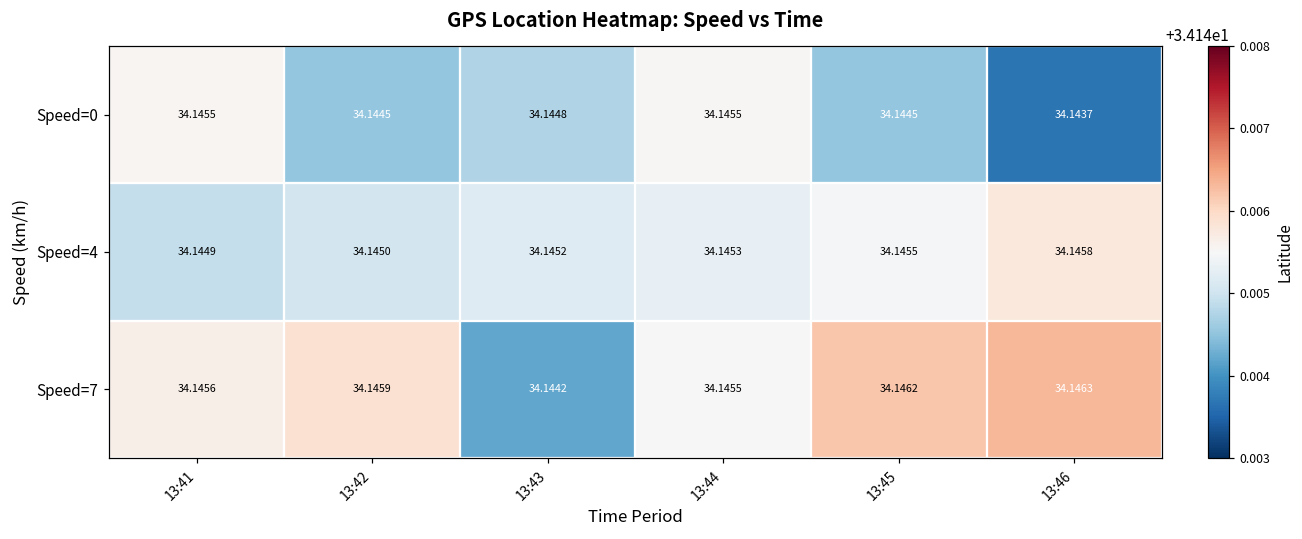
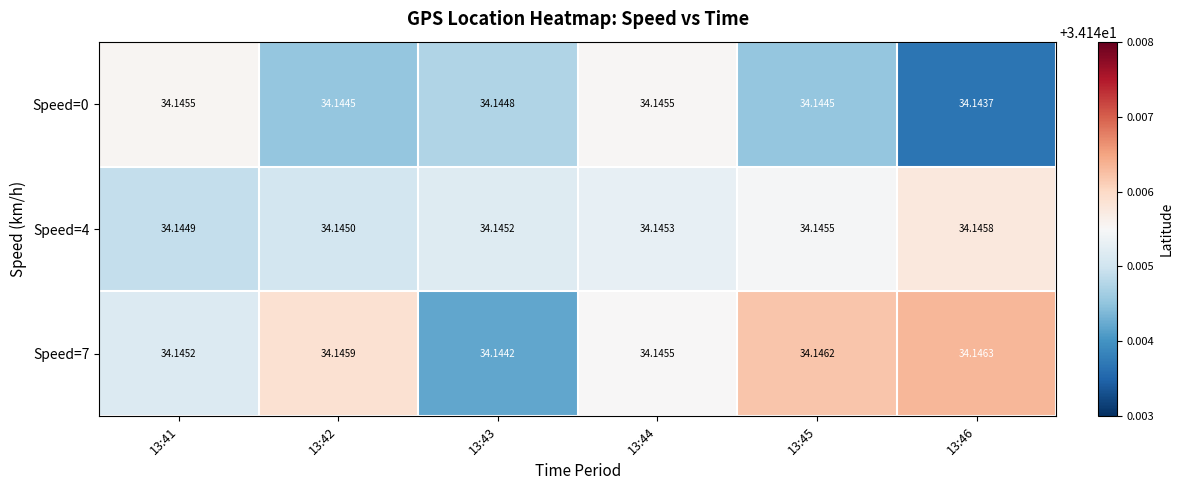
  {
    "Speed=0": {
      "13:41": 34.1455,
      "13:42": 34.1445,
      "13:43": 34.1448,
      "13:44": 34.1455,
      "13:45": 34.1445,
      "13:46": 34.1437
    },
    "Speed=4": {
      "13:41": 34.1449,
      "13:42": 34.1450,
      "13:43": 34.1452,
      "13:44": 34.1453,
      "13:45": 34.1455,
      "13:46": 34.1458
    },
    "Speed=7": {
-     "13:41": 34.1456,
+     "13:41": 34.1452,
      "13:42": 34.1459,
      "13:43": 34.1442,
      "13:44": 34.1455,
      "13:45": 34.1462,
      "13:46": 34.1463
    }
  }
